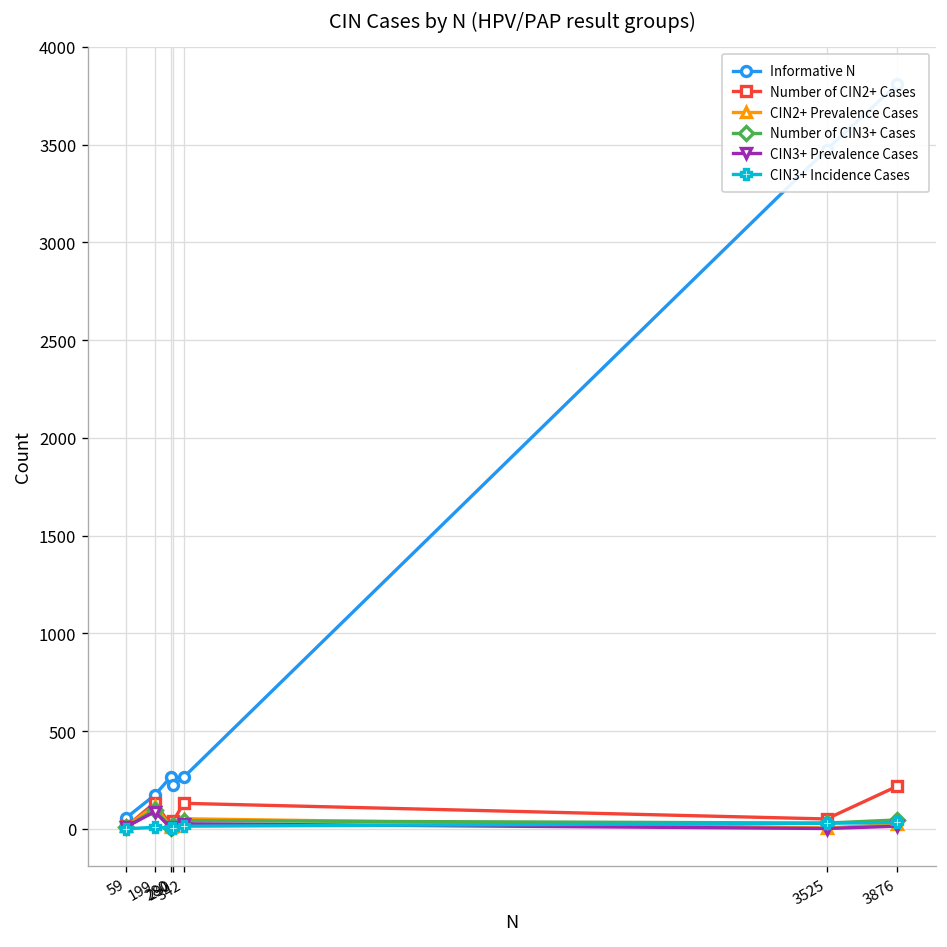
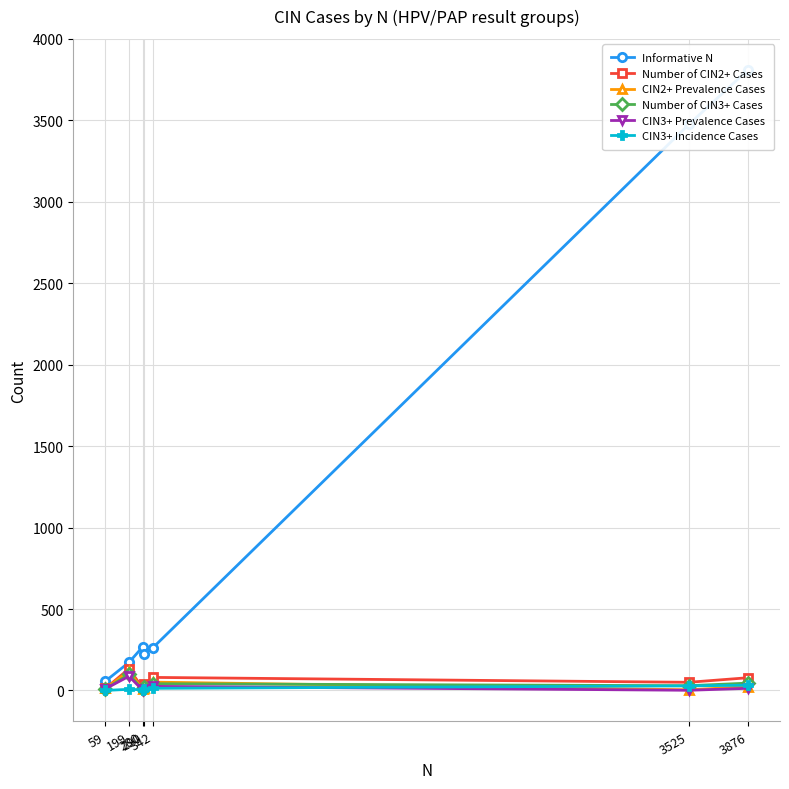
  {
    "Number of CIN2+ Cases": {
      "290": 40,
-     "342": 130,
+     "342": 80,
      "3525": 50,
-     "3876": 220
+     "3876": 80
    }
  }
